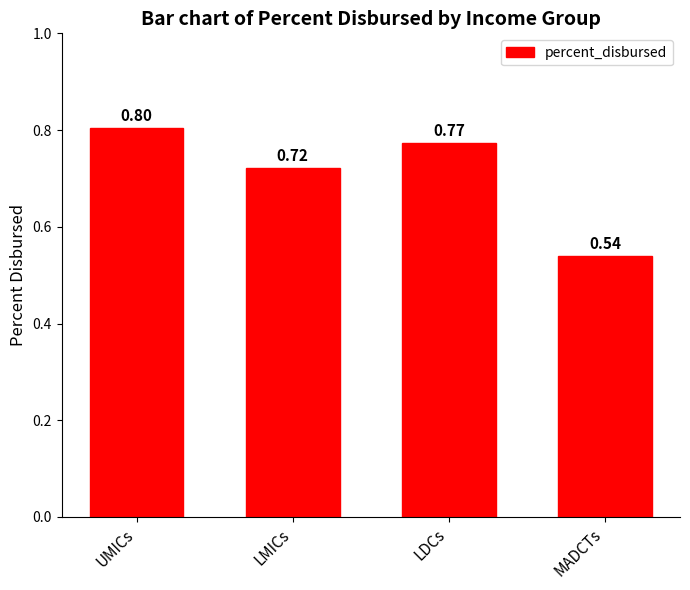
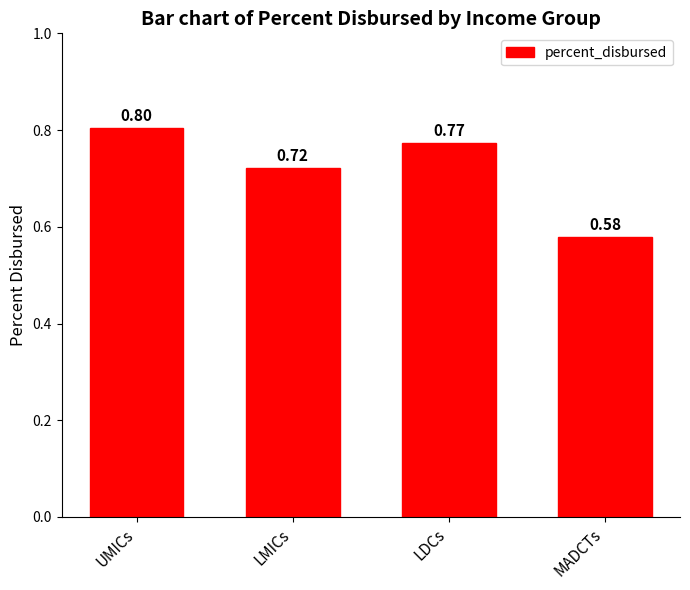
  {
    "UMICs": 0.80,
    "LMICs": 0.72,
    "LDCs": 0.77,
-   "MADCTs": 0.54
+   "MADCTs": 0.58
  }
